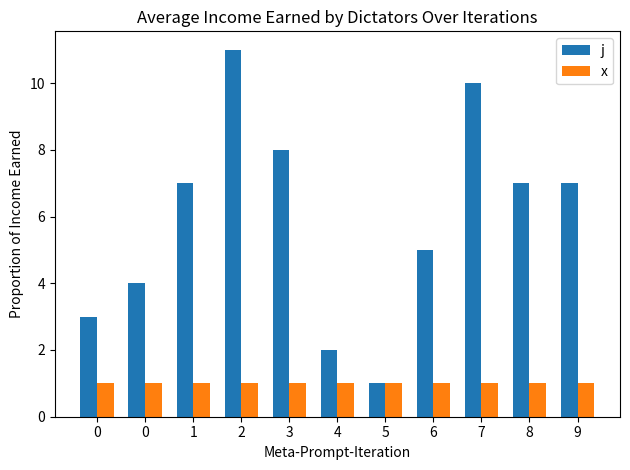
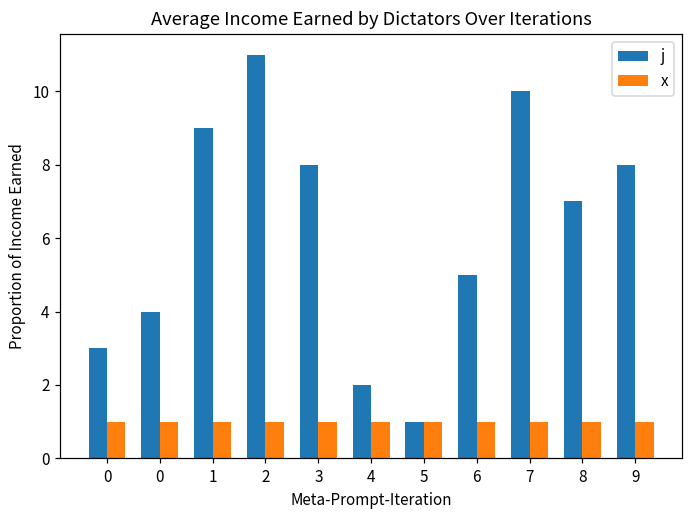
  {
    "j": {
-     "1": 7,
+     "1": 9,
      "2": 11,
      "3": 8,
      "4": 2,
      "5": 1,
      "6": 5,
      "7": 10,
      "8": 7,
-     "9": 7
+     "9": 8
    },
    "x": {
      "1": 1,
      "2": 1,
      "3": 1,
      "4": 1,
      "5": 1,
      "6": 1,
      "7": 1,
      "8": 1,
      "9": 1
    }
  }
